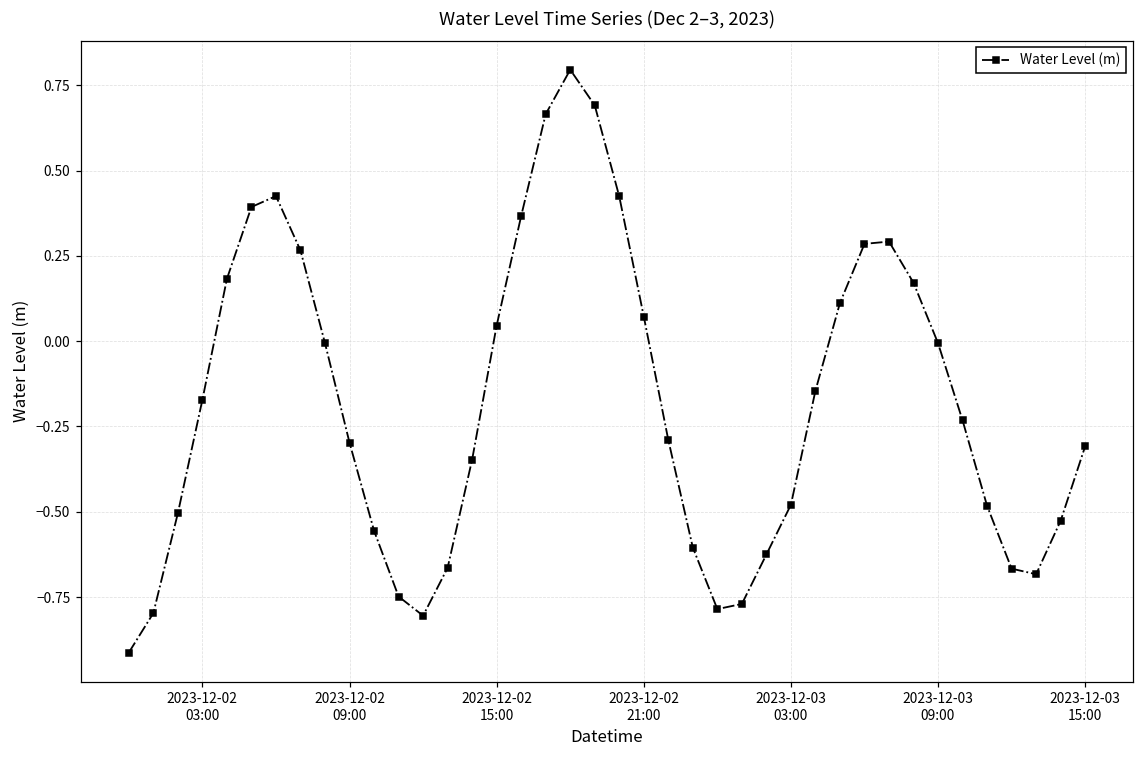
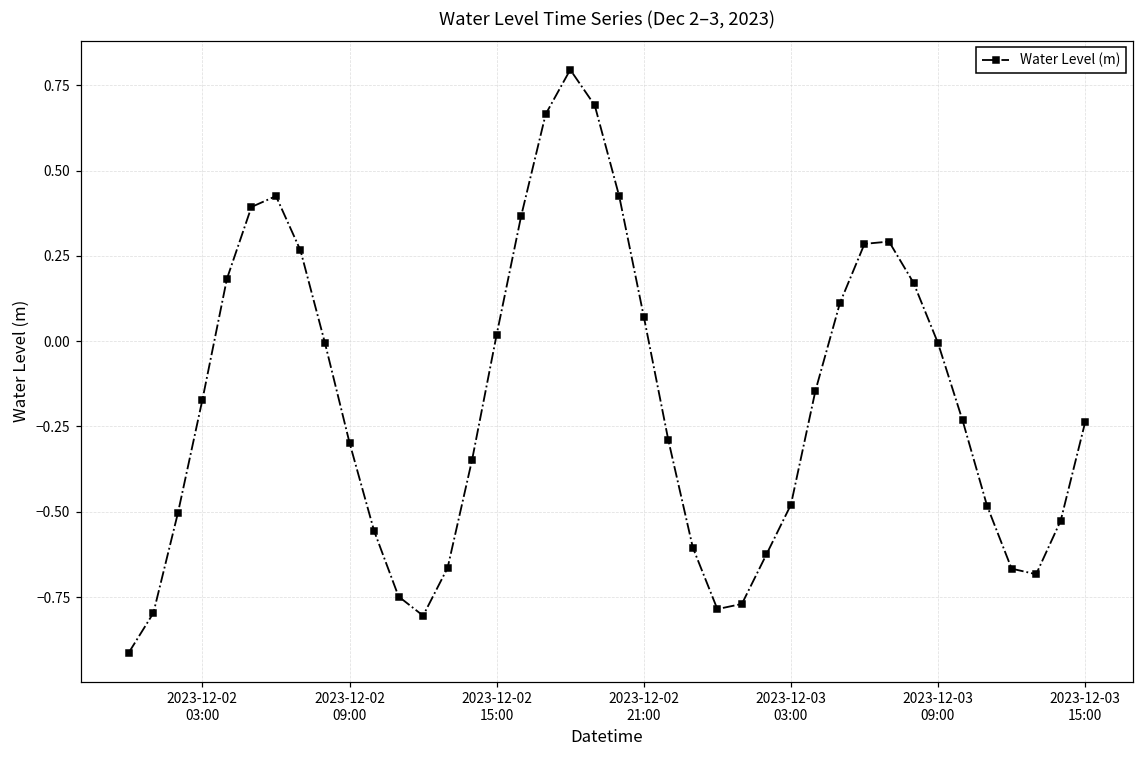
  {
    "2023-12-02 03:00": -0.17,
    "2023-12-02 09:00": -0.30,
-   "2023-12-02 15:00": 0.05,
+   "2023-12-02 15:00": 0.02,
    "2023-12-02 21:00": 0.07,
    "2023-12-03 03:00": -0.48,
    "2023-12-03 09:00": -0.01,
-   "2023-12-03 15:00": -0.31
+   "2023-12-03 15:00": -0.24
  }
